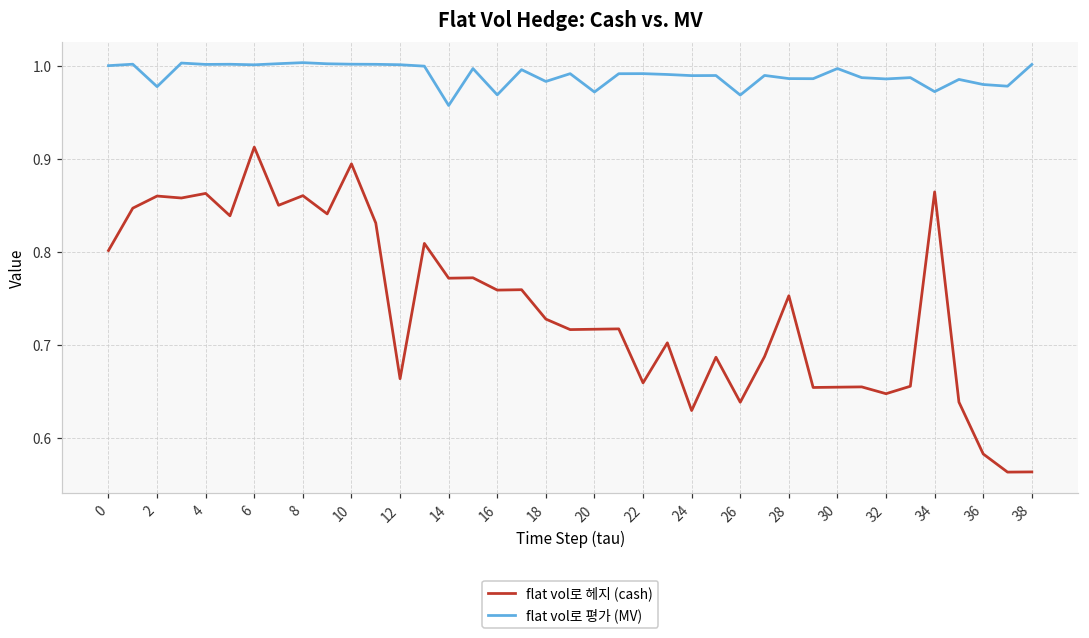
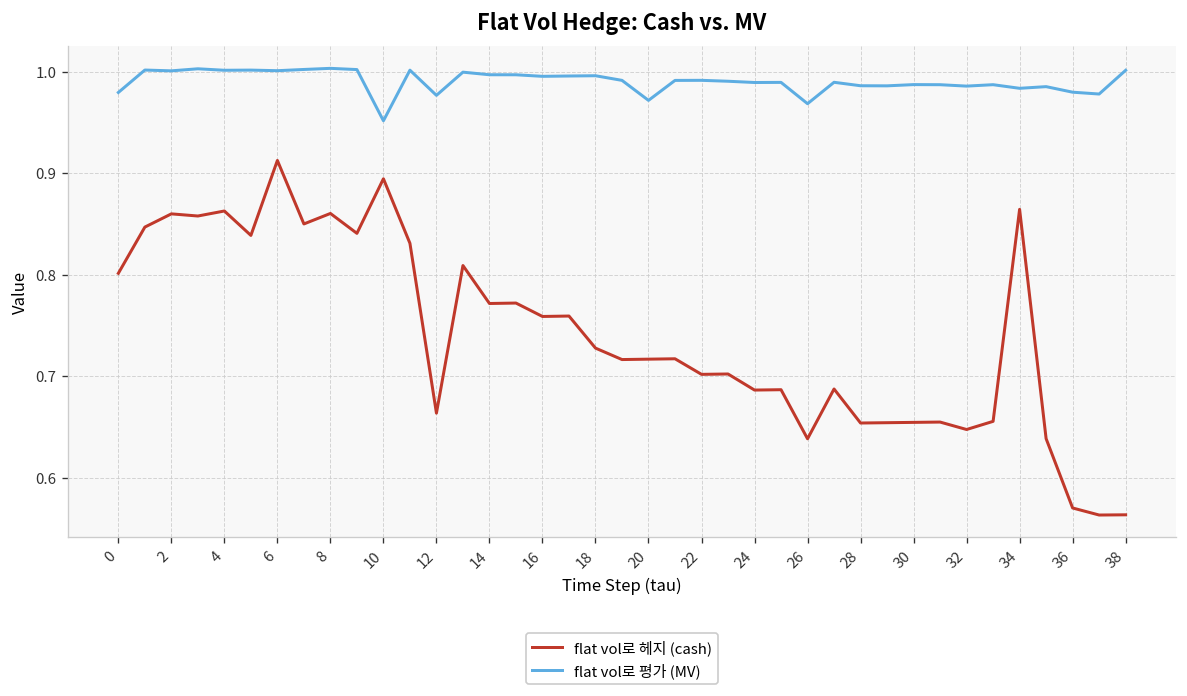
  {
    "flat vol로 헤지 (cash)": {
      "0": 0.80,
      "2": 0.86,
      "4": 0.86,
      "6": 0.91,
      "8": 0.86,
      "10": 0.89,
      "12": 0.66,
      "14": 0.77,
      "16": 0.76,
      "18": 0.73,
      "20": 0.72,
-     "22": 0.66,
-     "24": 0.63,
+     "22": 0.70,
+     "24": 0.69,
      "26": 0.64,
-     "28": 0.75,
+     "28": 0.65,
      "30": 0.65,
      "32": 0.65,
      "34": 0.86,
-     "36": 0.58,
+     "36": 0.57,
      "38": 0.56
    },
    "flat vol로 평가 (MV)": {
-     "0": 1.00,
-     "2": 0.98,
+     "0": 0.98,
+     "2": 1.00,
      "4": 1.00,
      "6": 1.00,
      "8": 1.00,
-     "10": 1.00,
-     "12": 1.00,
-     "14": 0.96,
-     "16": 0.97,
-     "18": 0.98,
+     "10": 0.95,
+     "12": 0.98,
+     "14": 1.00,
+     "16": 1.00,
+     "18": 1.00,
      "20": 0.97,
      "22": 0.99,
      "24": 0.99,
      "26": 0.97,
      "28": 0.99,
-     "30": 1.00,
+     "30": 0.99,
      "32": 0.99,
-     "34": 0.97,
+     "34": 0.98,
      "36": 0.98,
      "38": 1.00
    }
  }
